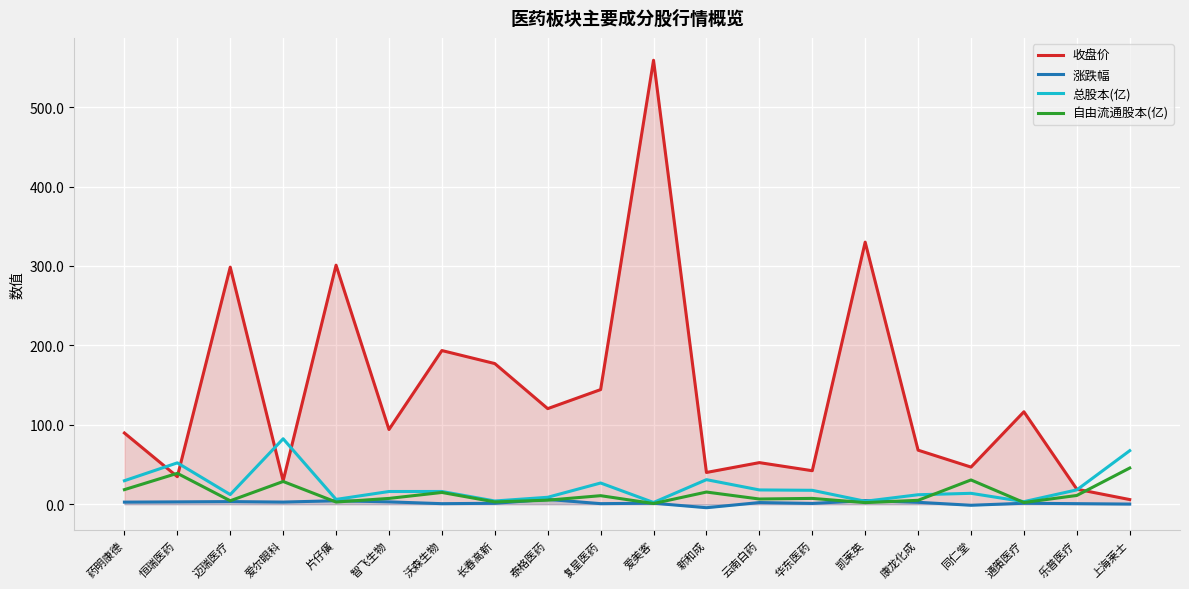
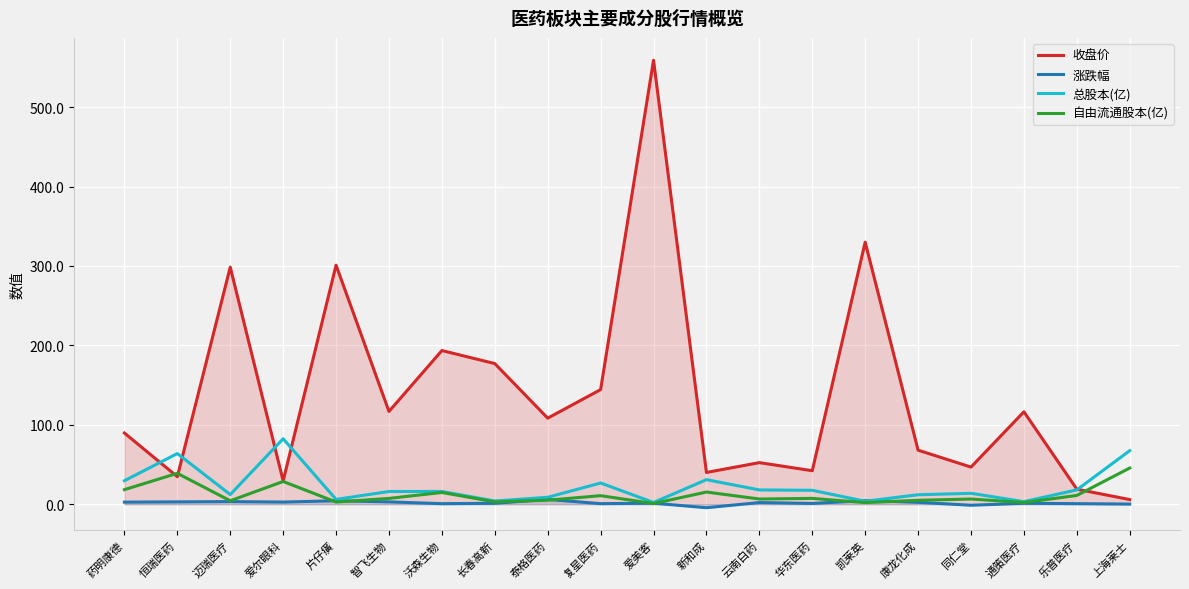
  {
    "收盘价": {
      "药明康德": 90,
      "恒瑞医药": 30,
      "迈瑞医疗": 300,
      "片仔癀": 300,
-     "智飞生物": 90,
+     "智飞生物": 120,
      "沃森生物": 190,
      "长春高新": 180,
-     "泰格医药": 120,
+     "泰格医药": 110,
      "复星医药": 140,
      "爱美客": 560,
      "新和成": 40,
      "云南白药": 50,
      "华东医药": 40,
      "凯莱英": 330,
      "康龙化成": 70,
      "同仁堂": 50,
      "通策医疗": 120,
      "上海莱士": 10
    },
    "总股本(亿)": {
      "药明康德": 30,
-     "恒瑞医药": 50,
+     "恒瑞医药": 60,
      "迈瑞医疗": 10,
      "爱尔眼科": 80,
      "智飞生物": 20,
      "复星医药": 30,
      "新和成": 30,
      "云南白药": 20,
      "华东医药": 20,
      "康龙化成": 10,
      "同仁堂": 10,
      "上海莱士": 70
    },
    "自由流通股本(亿)": {
      "药明康德": 20,
      "恒瑞医药": 40,
      "智飞生物": 10,
      "复星医药": 10,
      "新和成": 20,
      "云南白药": 10,
      "华东医药": 10,
-     "同仁堂": 30,
+     "同仁堂": 10,
      "乐普医疗": 10,
      "上海莱士": 50
    }
  }
